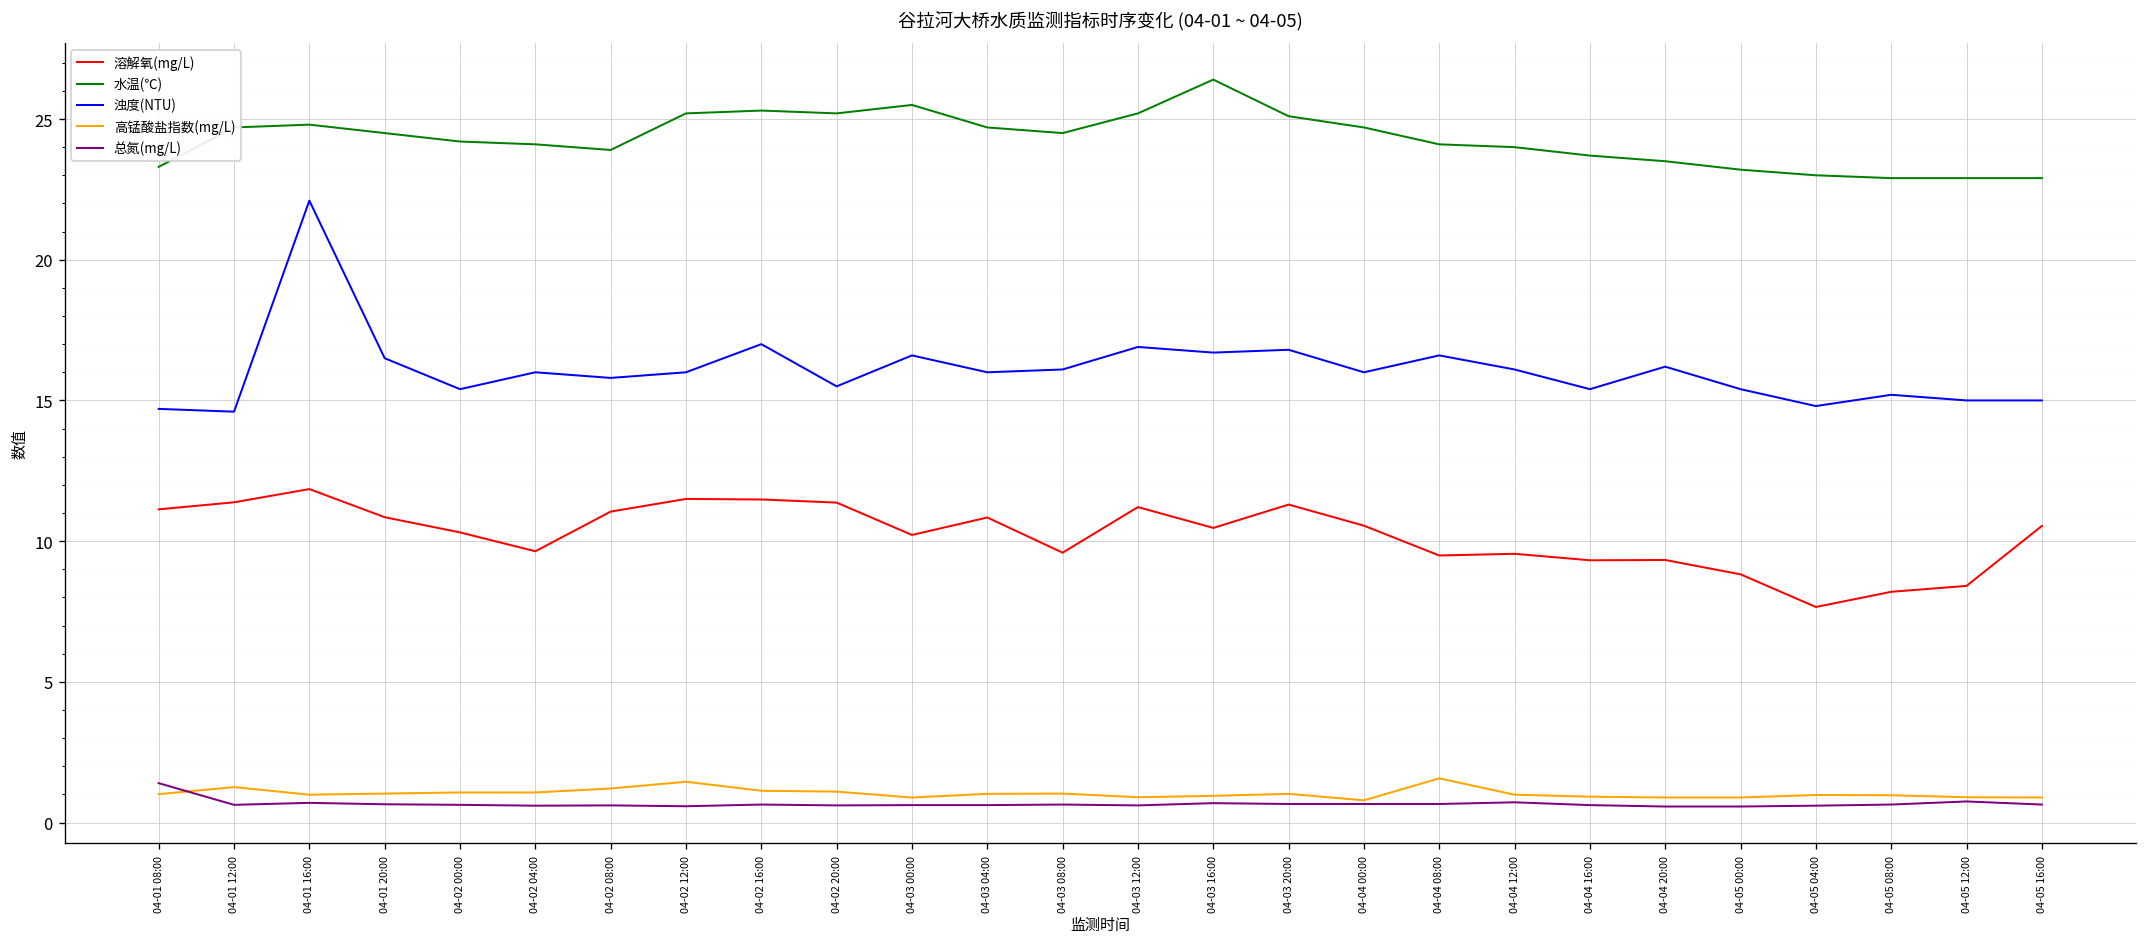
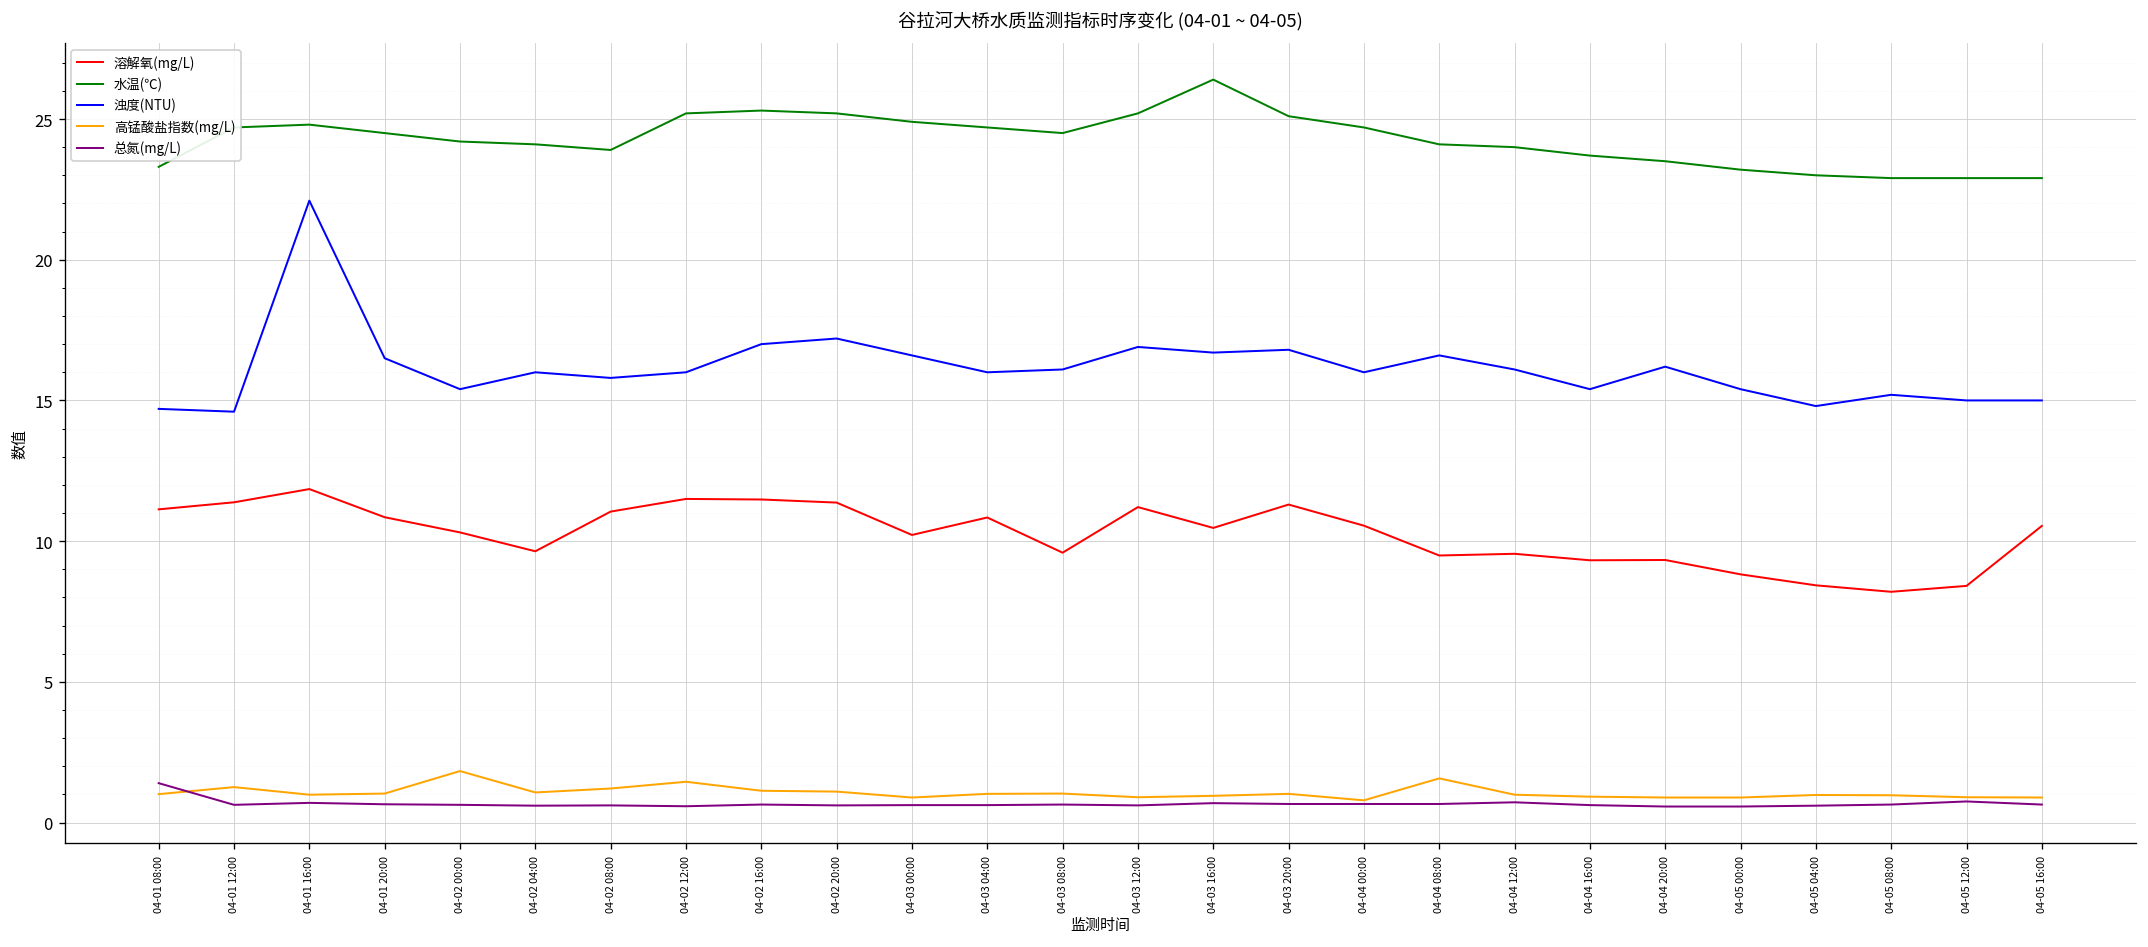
  {
    "溶解氧(mg/L)": {
      "04-01 08:00": 11.1,
      "04-01 12:00": 11.4,
      "04-01 16:00": 11.9,
      "04-01 20:00": 10.9,
      "04-02 00:00": 10.3,
      "04-02 04:00": 9.6,
      "04-02 08:00": 11.1,
      "04-02 12:00": 11.5,
      "04-02 16:00": 11.5,
      "04-02 20:00": 11.4,
      "04-03 00:00": 10.2,
      "04-03 04:00": 10.8,
      "04-03 08:00": 9.6,
      "04-03 12:00": 11.2,
      "04-03 16:00": 10.5,
      "04-03 20:00": 11.3,
      "04-04 00:00": 10.6,
      "04-04 08:00": 9.5,
      "04-04 12:00": 9.6,
      "04-04 16:00": 9.3,
      "04-04 20:00": 9.3,
      "04-05 00:00": 8.8,
-     "04-05 04:00": 7.7,
+     "04-05 04:00": 8.4,
      "04-05 08:00": 8.2,
      "04-05 12:00": 8.4,
      "04-05 16:00": 10.5
    },
    "水温(℃)": {
      "04-01 08:00": 23.3,
      "04-01 16:00": 24.8,
      "04-01 20:00": 24.5,
      "04-02 00:00": 24.2,
      "04-02 04:00": 24.1,
      "04-02 08:00": 23.9,
      "04-02 12:00": 25.2,
      "04-02 16:00": 25.3,
      "04-02 20:00": 25.2,
-     "04-03 00:00": 25.5,
+     "04-03 00:00": 24.9,
      "04-03 04:00": 24.7,
      "04-03 08:00": 24.5,
      "04-03 12:00": 25.2,
      "04-03 16:00": 26.4,
      "04-03 20:00": 25.1,
      "04-04 00:00": 24.7,
      "04-04 08:00": 24.1,
      "04-04 12:00": 24.0,
      "04-04 16:00": 23.7,
      "04-04 20:00": 23.5,
      "04-05 00:00": 23.2,
      "04-05 04:00": 23.0,
      "04-05 08:00": 22.9,
      "04-05 12:00": 22.9,
      "04-05 16:00": 22.9
    },
    "浊度(NTU)": {
      "04-01 08:00": 14.7,
      "04-01 12:00": 14.6,
      "04-01 16:00": 22.1,
      "04-01 20:00": 16.5,
      "04-02 00:00": 15.4,
      "04-02 04:00": 16.0,
      "04-02 08:00": 15.8,
      "04-02 12:00": 16.0,
      "04-02 16:00": 17.0,
-     "04-02 20:00": 15.5,
+     "04-02 20:00": 17.2,
      "04-03 00:00": 16.6,
      "04-03 04:00": 16.0,
      "04-03 08:00": 16.1,
      "04-03 12:00": 16.9,
      "04-03 16:00": 16.7,
      "04-03 20:00": 16.8,
      "04-04 00:00": 16.0,
      "04-04 08:00": 16.6,
      "04-04 12:00": 16.1,
      "04-04 16:00": 15.4,
      "04-04 20:00": 16.2,
      "04-05 00:00": 15.4,
      "04-05 04:00": 14.8,
      "04-05 08:00": 15.2,
      "04-05 12:00": 15.0,
      "04-05 16:00": 15.0
    },
    "高锰酸盐指数(mg/L)": {
      "04-01 08:00": 1.0,
      "04-01 12:00": 1.3,
      "04-01 16:00": 1.0,
      "04-01 20:00": 1.0,
-     "04-02 00:00": 1.1,
+     "04-02 00:00": 1.8,
      "04-02 04:00": 1.1,
      "04-02 08:00": 1.2,
      "04-02 12:00": 1.5,
      "04-02 16:00": 1.1,
      "04-02 20:00": 1.1,
      "04-03 00:00": 0.9,
      "04-03 04:00": 1.0,
      "04-03 08:00": 1.0,
      "04-03 12:00": 0.9,
      "04-03 16:00": 1.0,
      "04-03 20:00": 1.0,
      "04-04 00:00": 0.8,
      "04-04 08:00": 1.6,
      "04-04 12:00": 1.0,
      "04-04 16:00": 0.9,
      "04-04 20:00": 0.9,
      "04-05 00:00": 0.9,
      "04-05 04:00": 1.0,
      "04-05 08:00": 1.0,
      "04-05 12:00": 0.9,
      "04-05 16:00": 0.9
    },
    "总氮(mg/L)": {
      "04-01 08:00": 1.4,
      "04-01 12:00": 0.6,
      "04-01 16:00": 0.7,
      "04-01 20:00": 0.7,
      "04-02 00:00": 0.6,
      "04-02 04:00": 0.6,
      "04-02 08:00": 0.6,
      "04-02 12:00": 0.6,
      "04-02 16:00": 0.6,
      "04-02 20:00": 0.6,
      "04-03 00:00": 0.6,
      "04-03 04:00": 0.6,
      "04-03 08:00": 0.6,
      "04-03 12:00": 0.6,
      "04-03 16:00": 0.7,
      "04-03 20:00": 0.7,
      "04-04 00:00": 0.7,
      "04-04 08:00": 0.7,
      "04-04 12:00": 0.7,
      "04-04 16:00": 0.6,
      "04-04 20:00": 0.6,
      "04-05 00:00": 0.6,
      "04-05 04:00": 0.6,
      "04-05 08:00": 0.6,
      "04-05 12:00": 0.8,
      "04-05 16:00": 0.6
    }
  }
